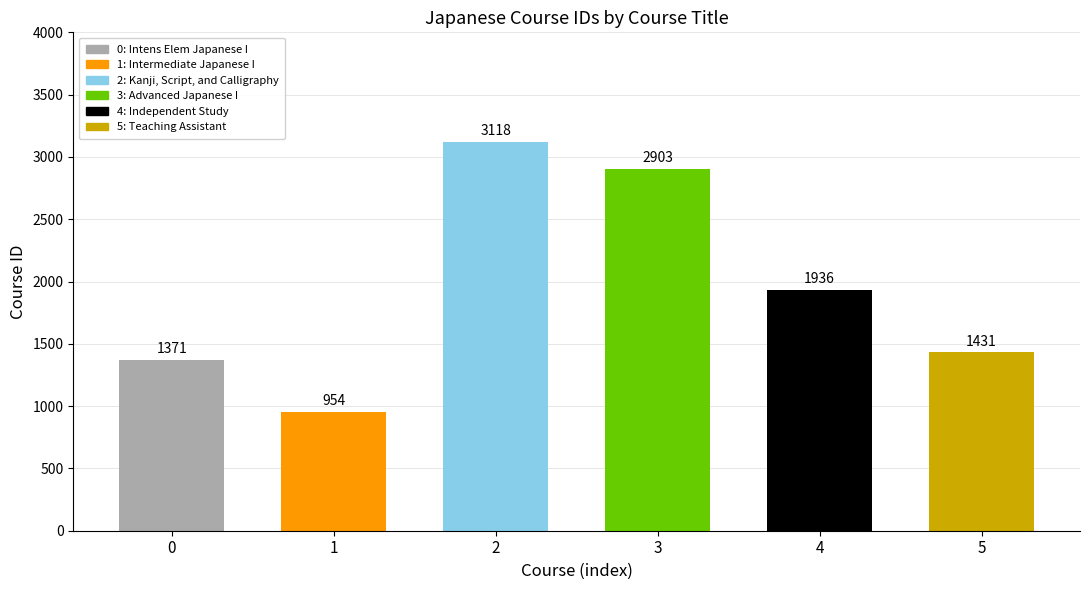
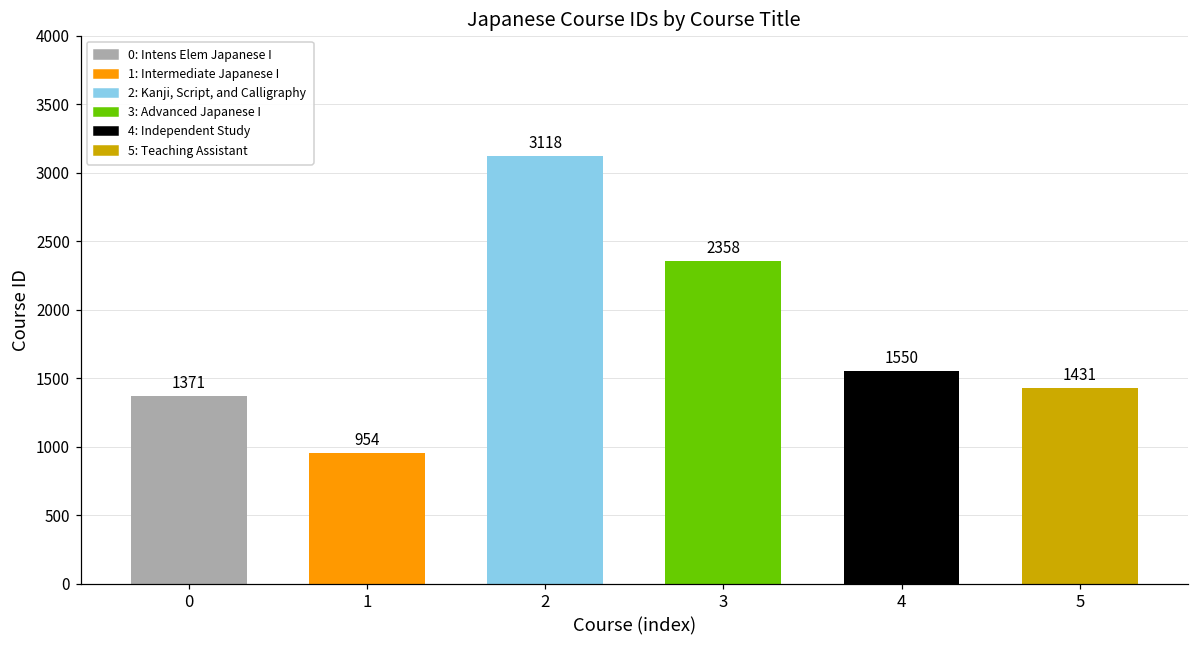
  {
    "0": 1371,
    "1": 954,
    "2": 3118,
-   "3": 2903,
-   "4": 1936,
+   "3": 2358,
+   "4": 1550,
    "5": 1431
  }
